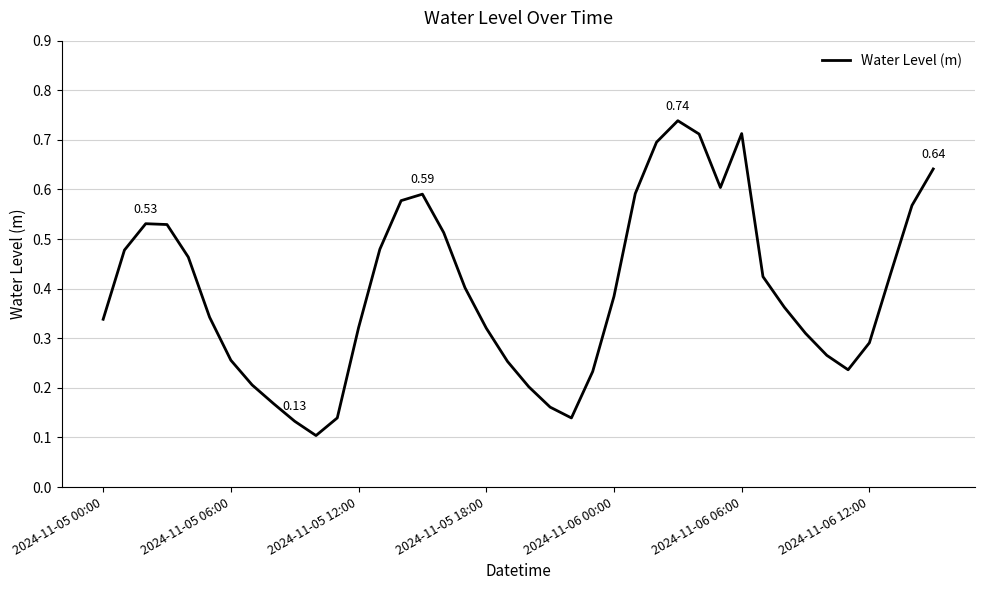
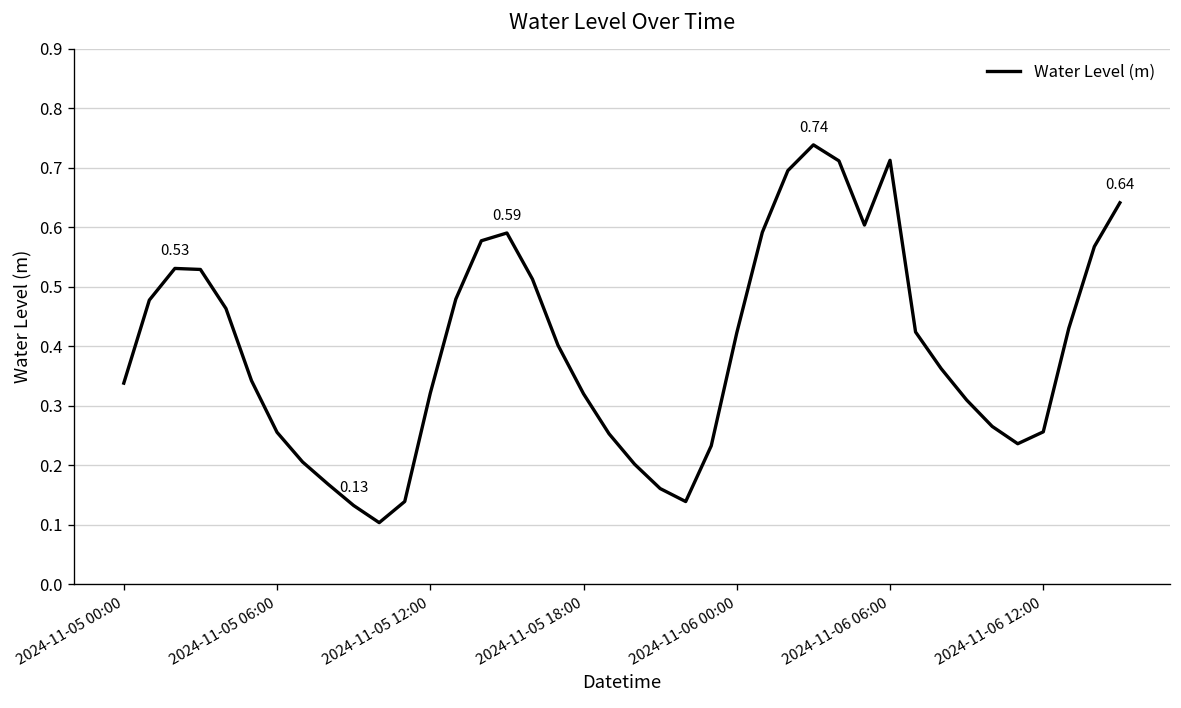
  {
    "2024-11-05 00:00": 0.34,
    "2024-11-05 06:00": 0.26,
    "2024-11-05 12:00": 0.32,
    "2024-11-05 18:00": 0.32,
-   "2024-11-06 00:00": 0.38,
+   "2024-11-06 00:00": 0.42,
    "2024-11-06 06:00": 0.71,
-   "2024-11-06 12:00": 0.29
+   "2024-11-06 12:00": 0.26
  }
